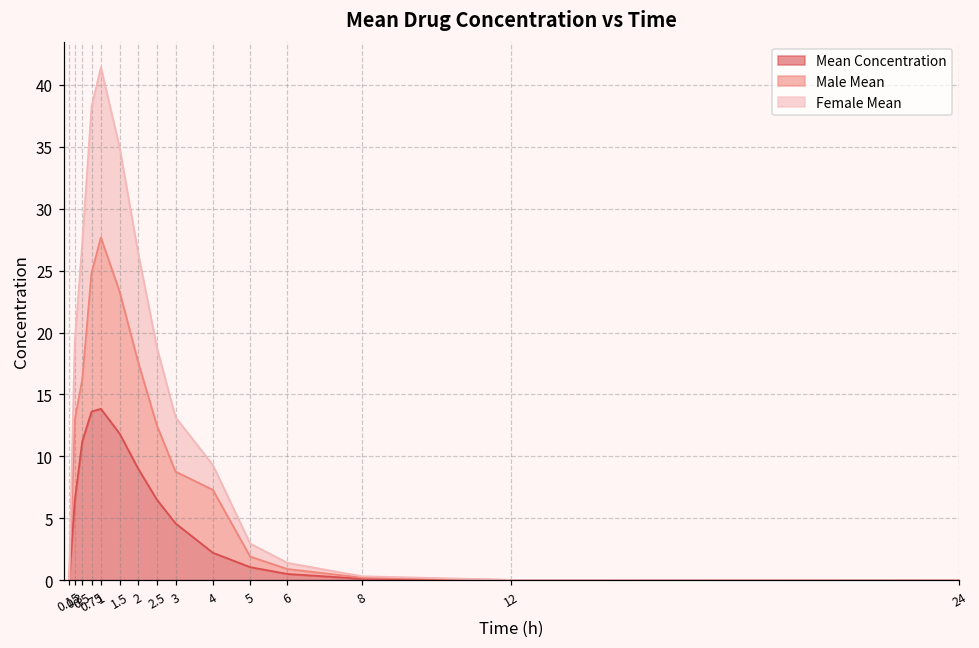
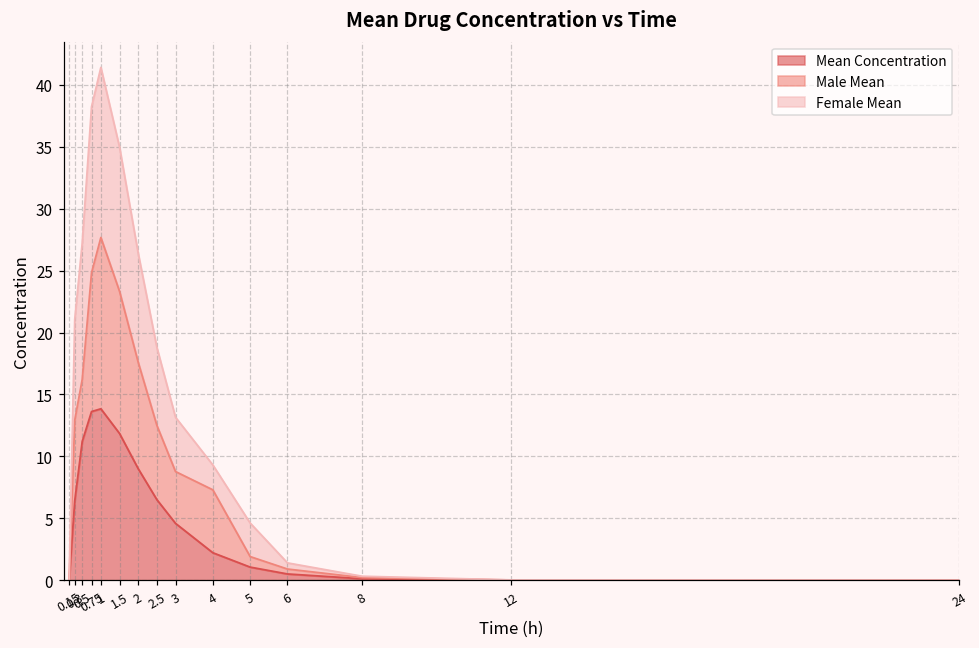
  {
    "Mean Concentration": {
      "0.3": 6.4,
      "0.5": 11.2,
      "0.75": 13.6,
      "1": 13.8,
      "1.5": 11.8,
      "2": 9.0,
      "2.5": 6.5,
      "3": 4.6,
      "4": 2.2,
      "5": 1.1,
      "6": 0.5
    },
    "Male Mean": {
      "0.3": 6.5,
      "0.5": 5.0,
      "0.75": 11.2,
      "1": 13.8,
      "1.5": 11.5,
      "2": 8.6,
      "2.5": 6.0,
      "3": 4.2,
      "4": 5.1,
      "5": 0.8,
      "6": 0.4
    },
    "Female Mean": {
-     "0.3": 6.3,
+     "0.3": 8.1,
      "0.5": 11.0,
      "0.75": 13.4,
      "1": 13.7,
      "1.5": 11.6,
      "2": 8.8,
      "2.5": 6.3,
      "3": 4.4,
      "4": 2.0,
-     "5": 1.1,
+     "5": 2.7,
      "6": 0.5
    }
  }
